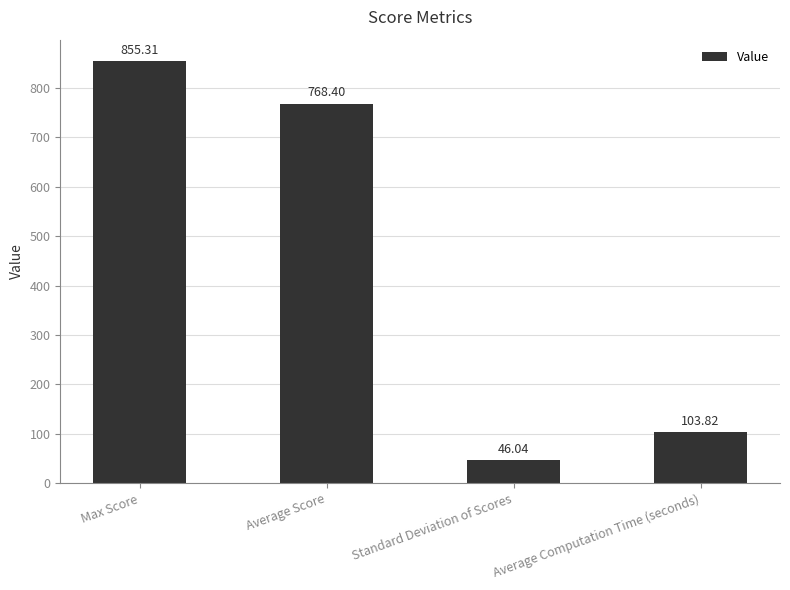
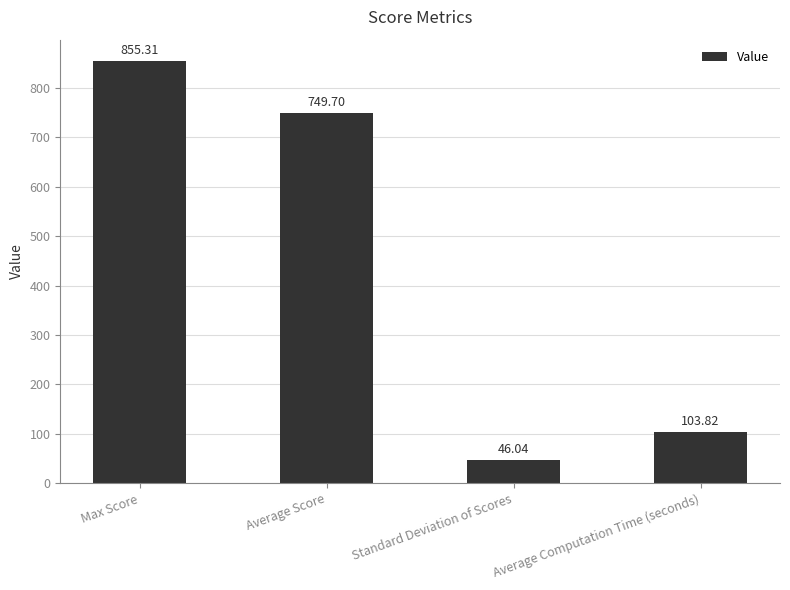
  {
    "Max Score": 855.31,
-   "Average Score": 768.40,
+   "Average Score": 749.70,
    "Standard Deviation of Scores": 46.04,
    "Average Computation Time (seconds)": 103.82
  }
